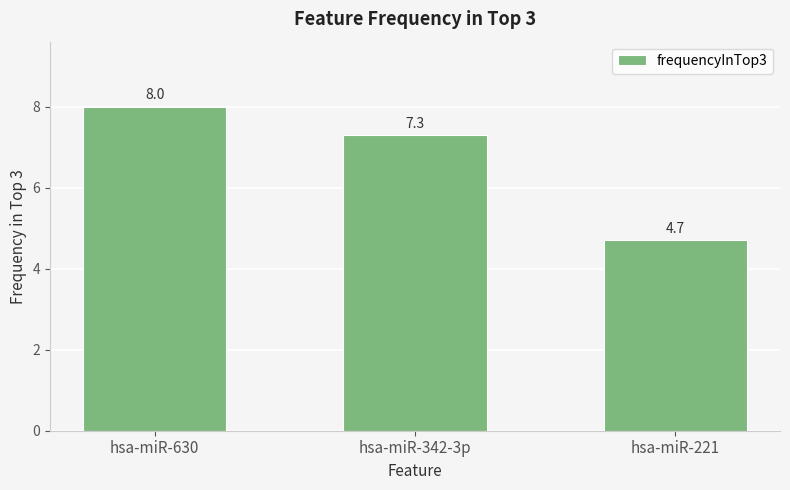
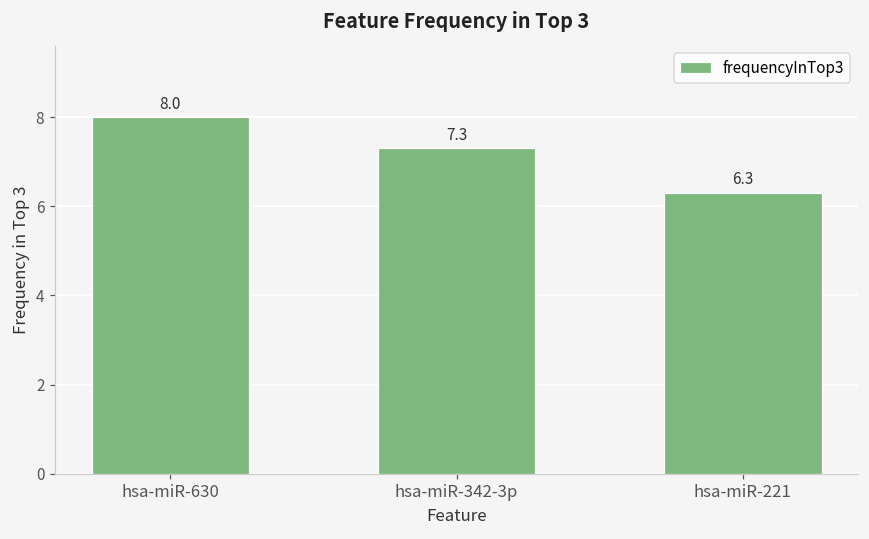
  {
    "hsa-miR-630": 8.0,
    "hsa-miR-342-3p": 7.3,
-   "hsa-miR-221": 4.7
+   "hsa-miR-221": 6.3
  }
